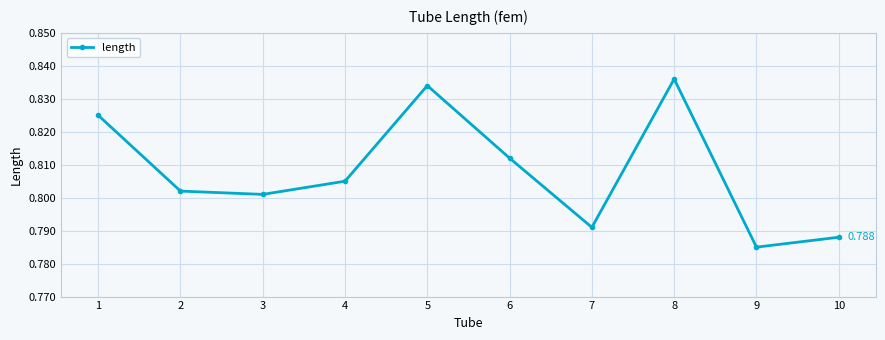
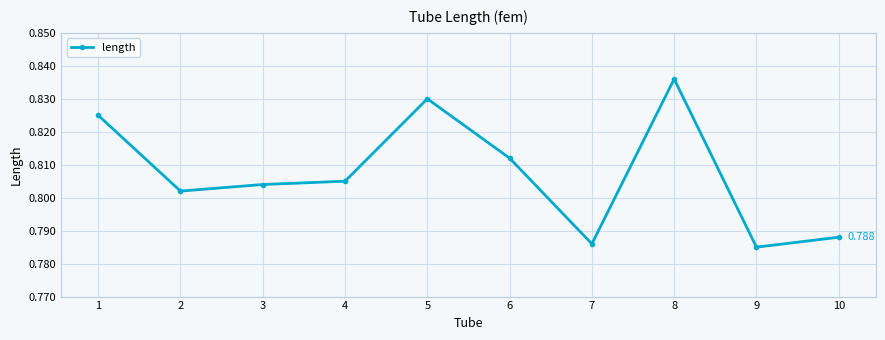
  {
    "1": 0.825,
    "2": 0.802,
-   "3": 0.801,
+   "3": 0.804,
    "4": 0.805,
-   "5": 0.834,
+   "5": 0.830,
    "6": 0.812,
-   "7": 0.791,
+   "7": 0.786,
    "8": 0.836,
    "9": 0.785
  }
